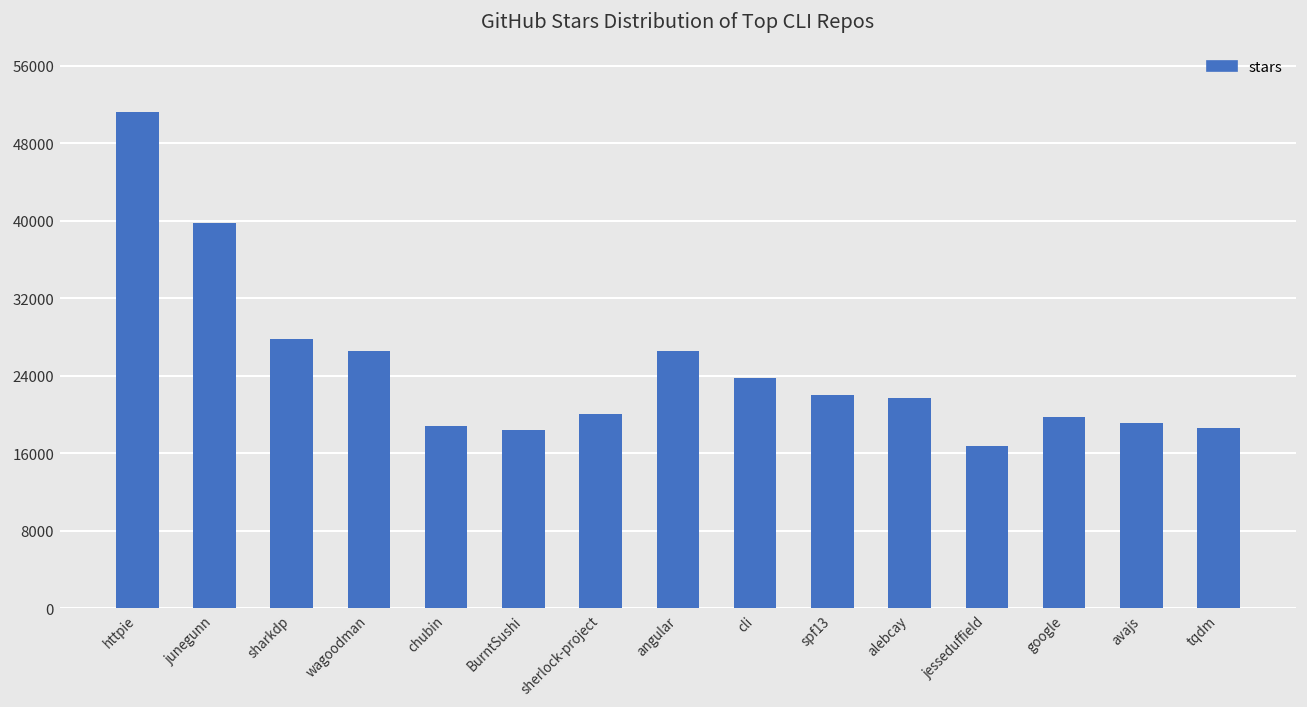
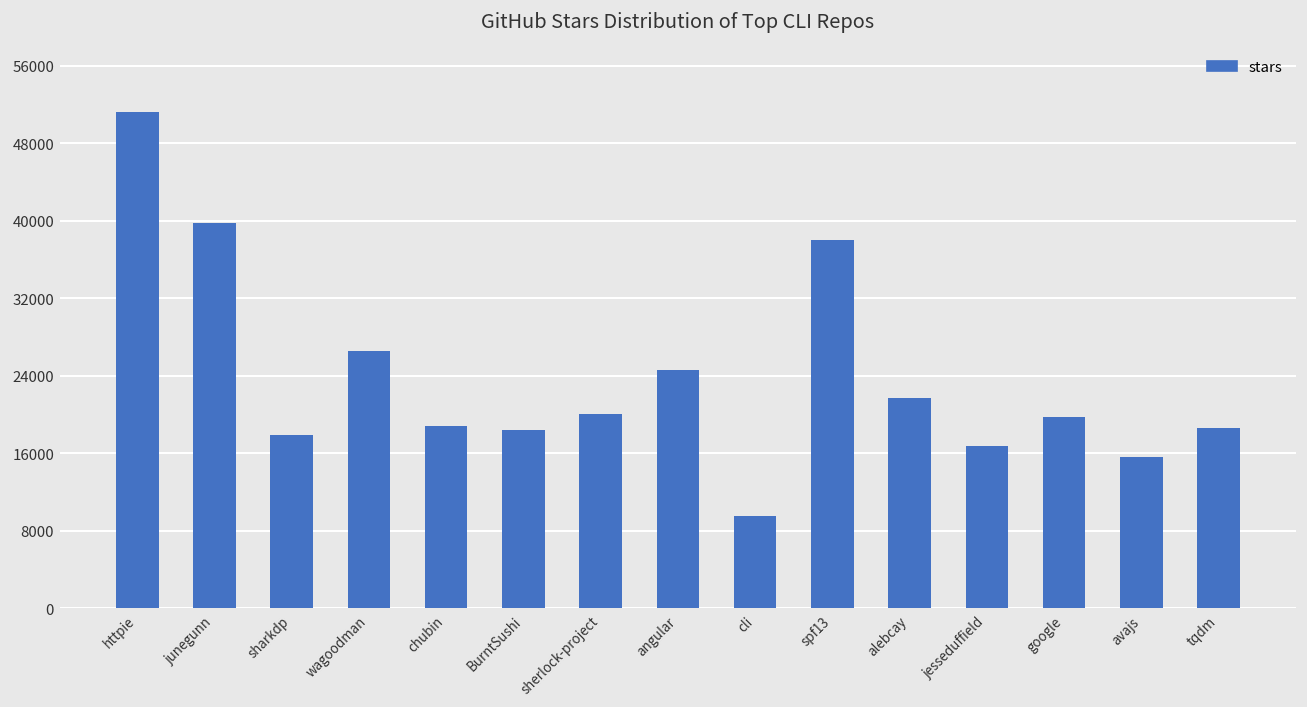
  {
    "httpie": 51000,
    "junegunn": 40000,
-   "sharkdp": 28000,
+   "sharkdp": 18000,
    "wagoodman": 27000,
    "chubin": 19000,
    "BurntSushi": 18000,
    "sherlock-project": 20000,
-   "angular": 27000,
-   "cli": 24000,
-   "spf13": 22000,
+   "angular": 25000,
+   "cli": 10000,
+   "spf13": 38000,
    "alebcay": 22000,
    "jesseduffield": 17000,
    "google": 20000,
-   "avajs": 19000,
+   "avajs": 16000,
    "tqdm": 19000
  }
